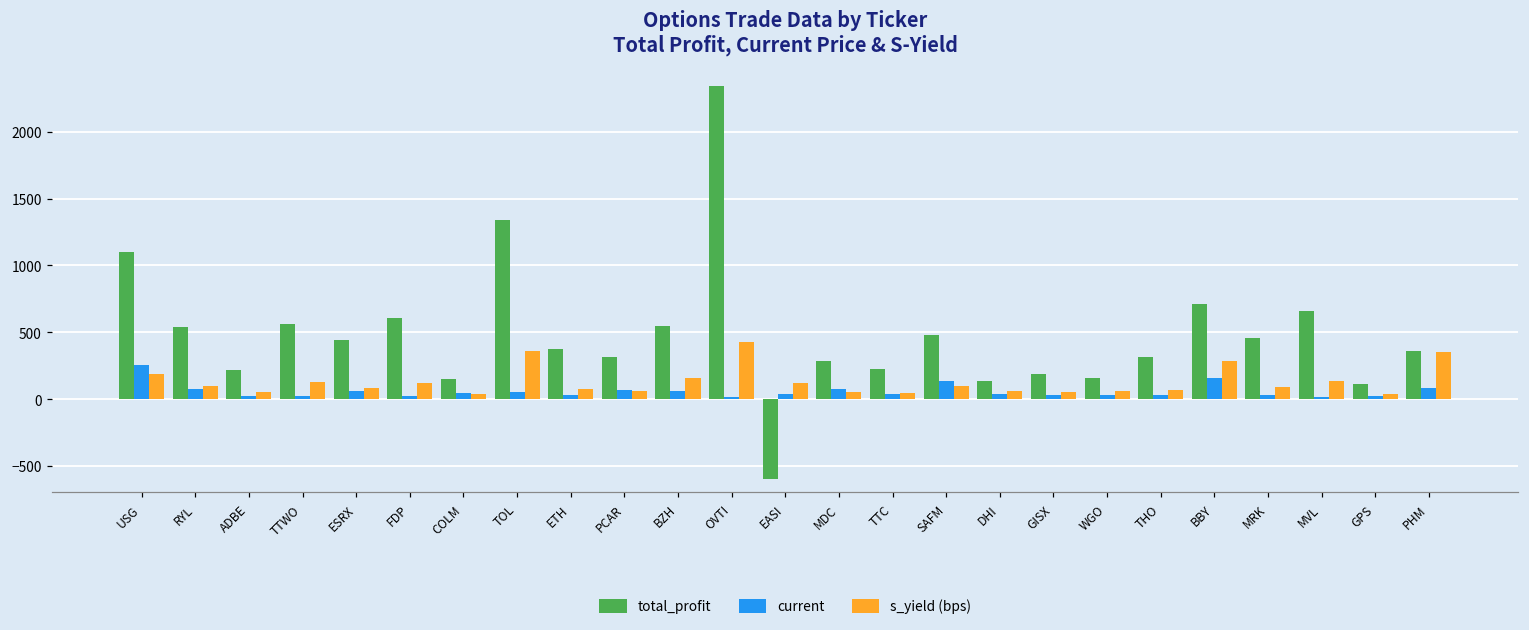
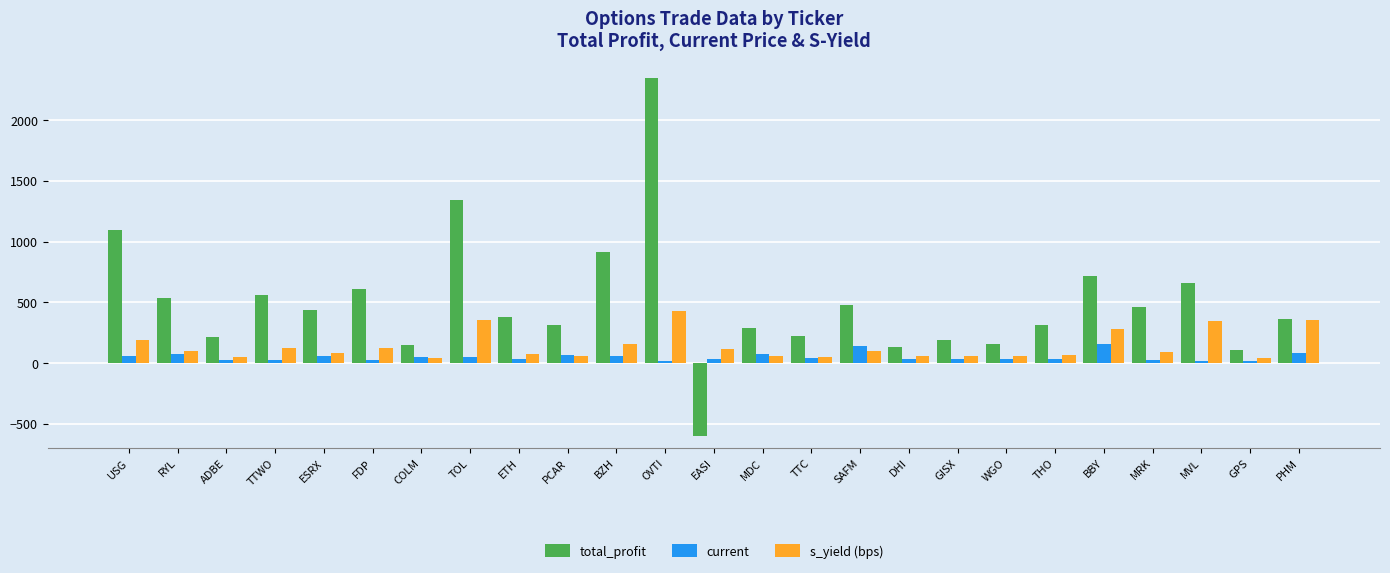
  {
    "total_profit": {
      "USG": 1100,
      "RYL": 540,
      "ADBE": 220,
      "TTWO": 560,
      "ESRX": 440,
      "FDP": 610,
      "COLM": 150,
      "TOL": 1340,
      "ETH": 380,
      "PCAR": 310,
-     "BZH": 550,
+     "BZH": 920,
      "OVTI": 2350,
      "EASI": -600,
      "MDC": 280,
      "TTC": 220,
      "SAFM": 480,
      "DHI": 130,
      "GISX": 190,
      "WGO": 160,
      "THO": 320,
      "BBY": 710,
      "MRK": 460,
      "MVL": 660,
      "GPS": 110,
      "PHM": 360
    },
    "current": {
-     "USG": 250,
+     "USG": 60,
      "RYL": 70,
      "ADBE": 30,
      "TTWO": 20,
      "ESRX": 60,
      "FDP": 30,
      "COLM": 50,
      "TOL": 50,
      "ETH": 30,
      "PCAR": 70,
      "BZH": 60,
      "EASI": 40,
      "MDC": 70,
      "TTC": 40,
      "SAFM": 140,
      "DHI": 30,
      "GISX": 30,
      "WGO": 30,
      "THO": 30,
      "BBY": 150,
      "MRK": 30,
      "PHM": 80
    },
    "s_yield (bps)": {
      "USG": 190,
      "RYL": 100,
      "ADBE": 50,
      "TTWO": 130,
      "ESRX": 80,
      "FDP": 120,
      "COLM": 40,
      "TOL": 360,
      "ETH": 80,
      "PCAR": 60,
      "BZH": 160,
      "OVTI": 430,
      "EASI": 120,
      "MDC": 50,
      "TTC": 50,
      "SAFM": 100,
      "DHI": 60,
      "GISX": 60,
      "WGO": 60,
      "THO": 70,
      "BBY": 280,
      "MRK": 90,
-     "MVL": 130,
+     "MVL": 350,
      "GPS": 40,
      "PHM": 350
    }
  }
